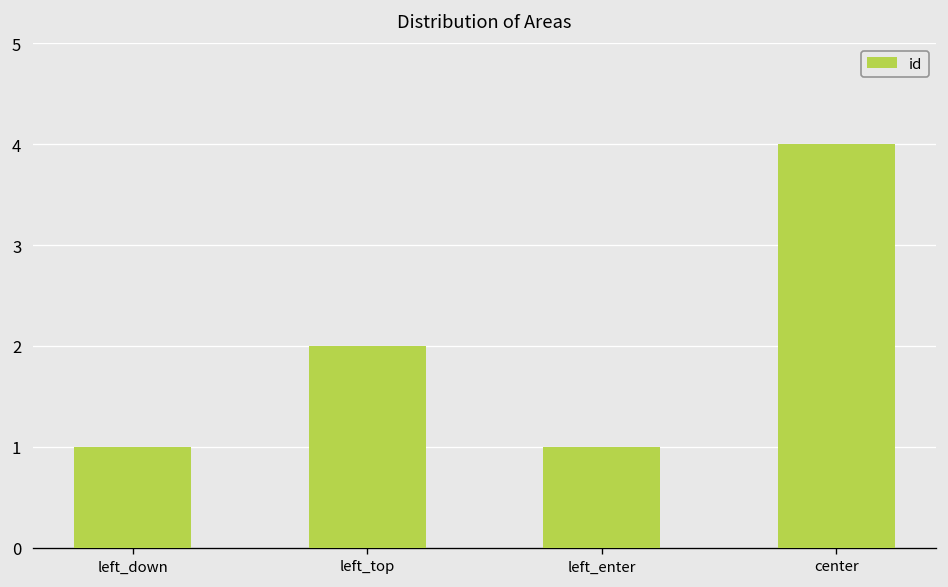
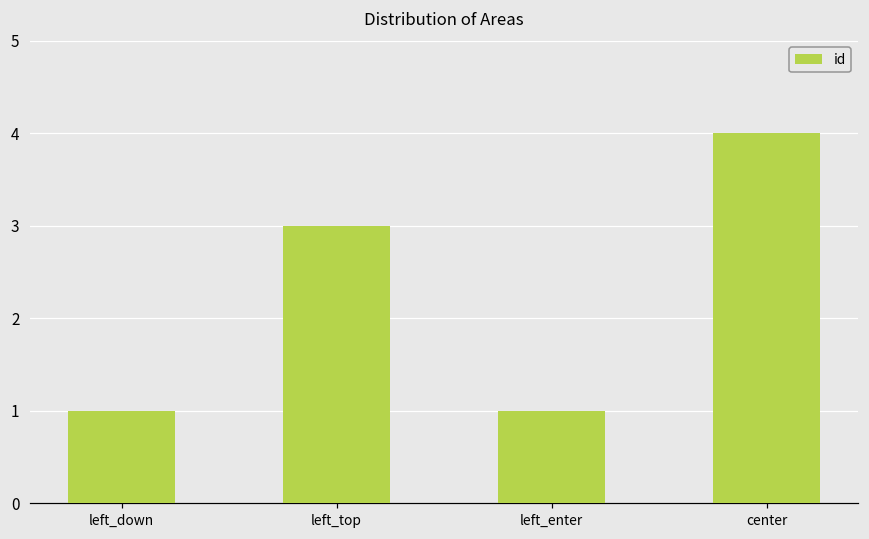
  {
    "left_down": 1,
-   "left_top": 2,
+   "left_top": 3,
    "left_enter": 1,
    "center": 4
  }
